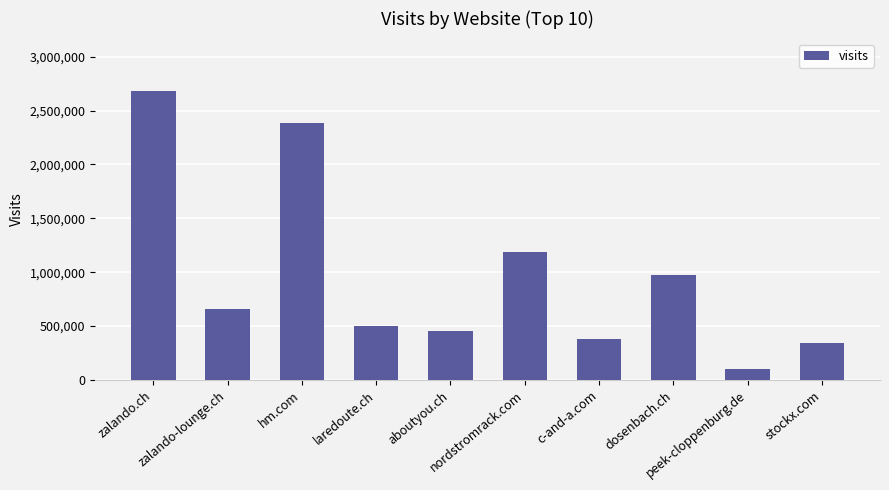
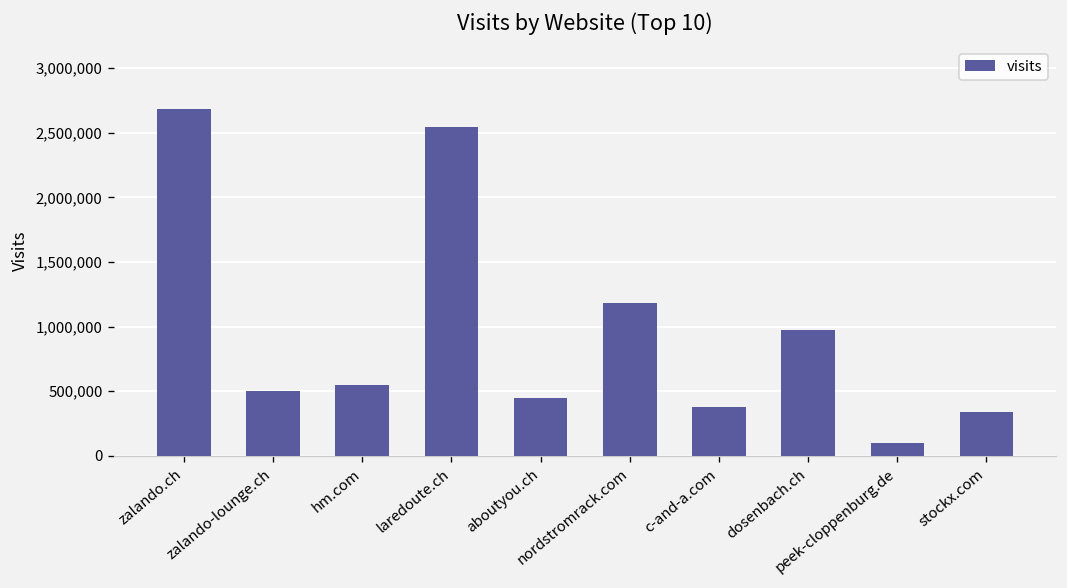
  {
    "zalando.ch": "2,690,000",
-   "zalando-lounge.ch": "660,000",
-   "hm.com": "2,380,000",
-   "laredoute.ch": "500,000",
+   "zalando-lounge.ch": "500,000",
+   "hm.com": "550,000",
+   "laredoute.ch": "2,550,000",
    "aboutyou.ch": "450,000",
    "nordstromrack.com": "1,180,000",
    "c-and-a.com": "380,000",
    "dosenbach.ch": "970,000",
    "peek-cloppenburg.de": "100,000",
    "stockx.com": "340,000"
  }
